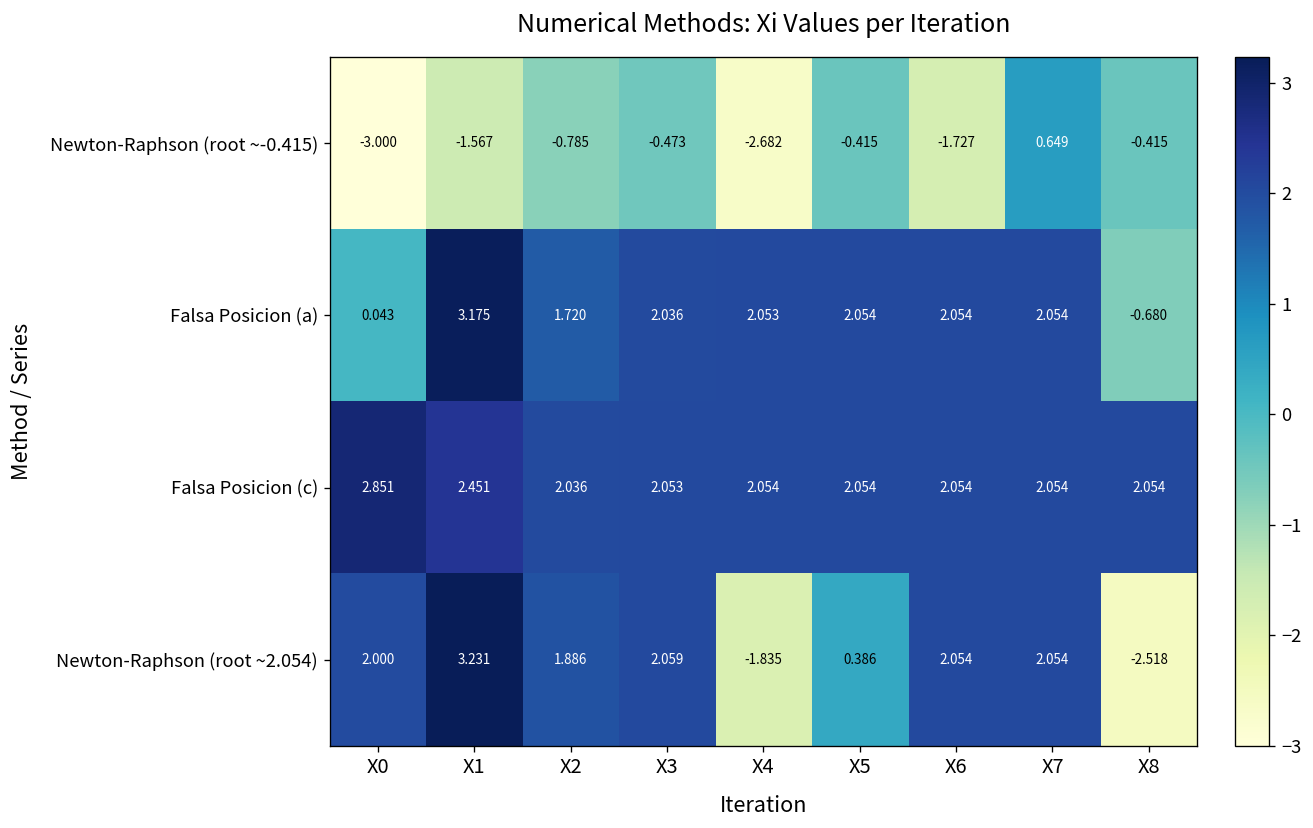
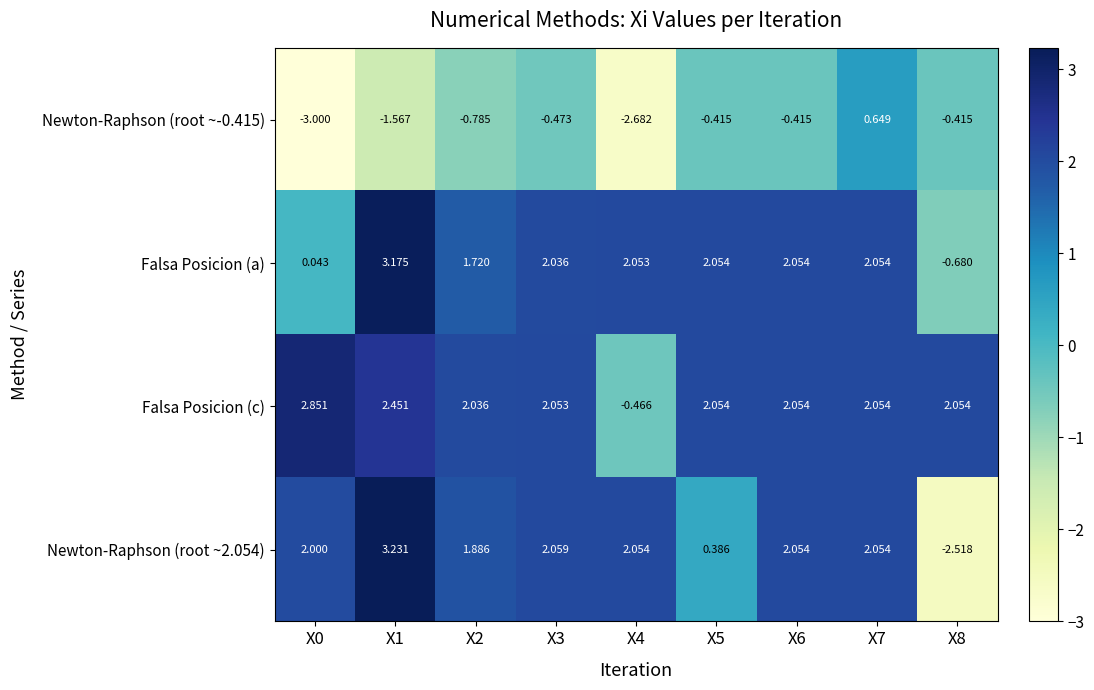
  {
    "Newton-Raphson (root ~-0.415)": {
      "X0": -3.000,
      "X1": -1.567,
      "X2": -0.785,
      "X3": -0.473,
      "X4": -2.682,
      "X5": -0.415,
-     "X6": -1.727,
+     "X6": -0.415,
      "X7": 0.649,
      "X8": -0.415
    },
    "Falsa Posicion (a)": {
      "X0": 0.043,
      "X1": 3.175,
      "X2": 1.720,
      "X3": 2.036,
      "X4": 2.053,
      "X5": 2.054,
      "X6": 2.054,
      "X7": 2.054,
      "X8": -0.680
    },
    "Falsa Posicion (c)": {
      "X0": 2.851,
      "X1": 2.451,
      "X2": 2.036,
      "X3": 2.053,
-     "X4": 2.054,
+     "X4": -0.466,
      "X5": 2.054,
      "X6": 2.054,
      "X7": 2.054,
      "X8": 2.054
    },
    "Newton-Raphson (root ~2.054)": {
      "X0": 2.000,
      "X1": 3.231,
      "X2": 1.886,
      "X3": 2.059,
-     "X4": -1.835,
+     "X4": 2.054,
      "X5": 0.386,
      "X6": 2.054,
      "X7": 2.054,
      "X8": -2.518
    }
  }
